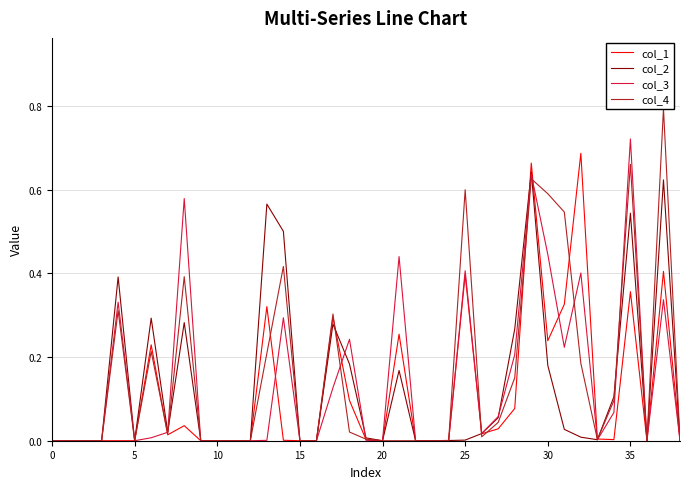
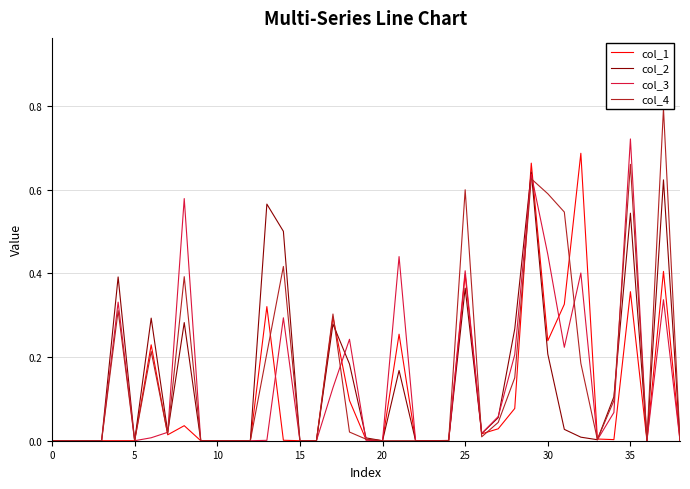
  {
    "col_1": {
      "25": 0.40,
      "30": 0.24,
      "35": 0.36
    },
    "col_2": {
-     "25": 0.00,
-     "30": 0.18,
+     "25": 0.36,
+     "30": 0.21,
      "35": 0.54
    }
  }
